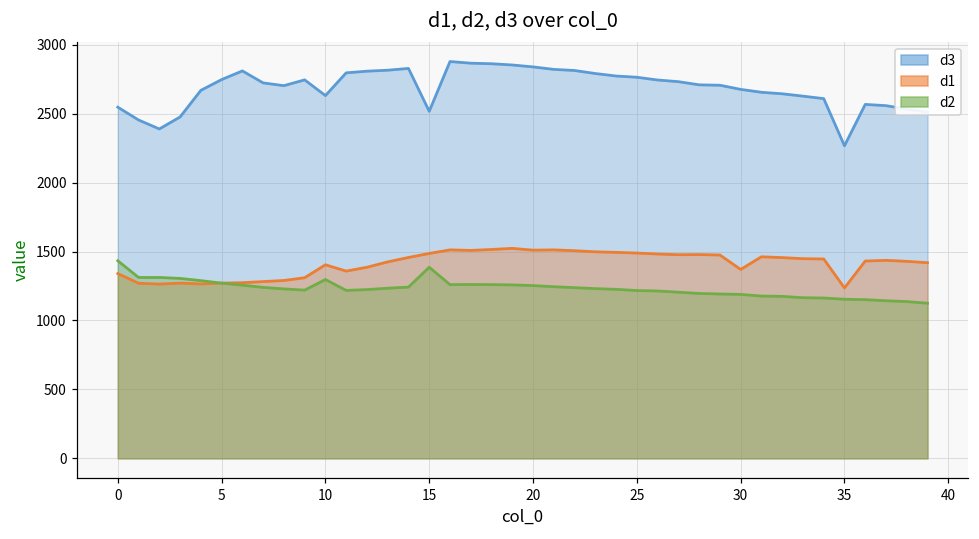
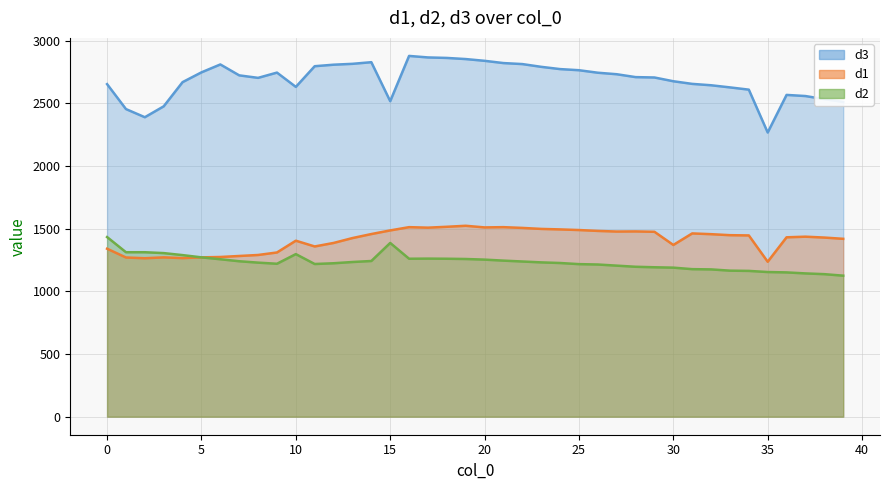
  {
    "d3": {
-     "0": 2550,
+     "0": 2650,
      "5": 2750,
      "10": 2630,
      "15": 2520,
      "20": 2840,
      "25": 2760,
      "30": 2680,
      "35": 2270
    },
    "d1": {
      "0": 1340,
      "10": 1400,
      "15": 1490,
      "20": 1510,
      "25": 1490,
      "30": 1370,
      "35": 1240
    },
    "d2": {
      "0": 1430,
      "10": 1300,
      "15": 1390,
      "20": 1250,
      "25": 1220,
      "30": 1190,
      "35": 1150
    }
  }
